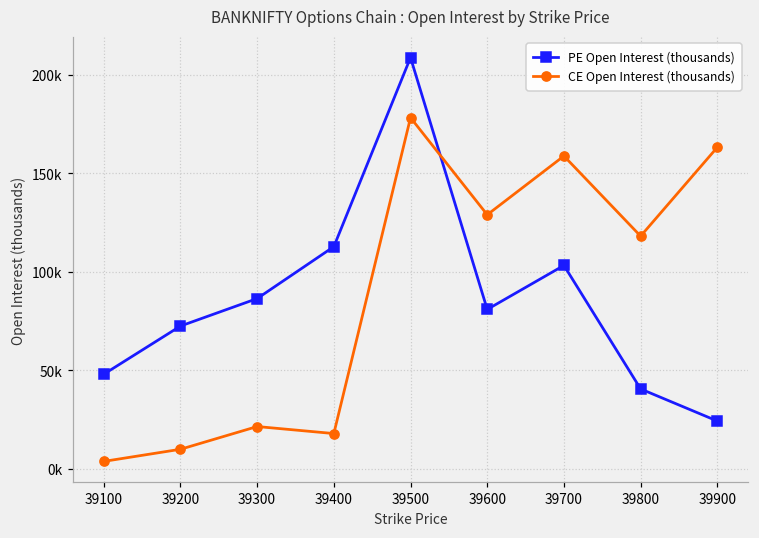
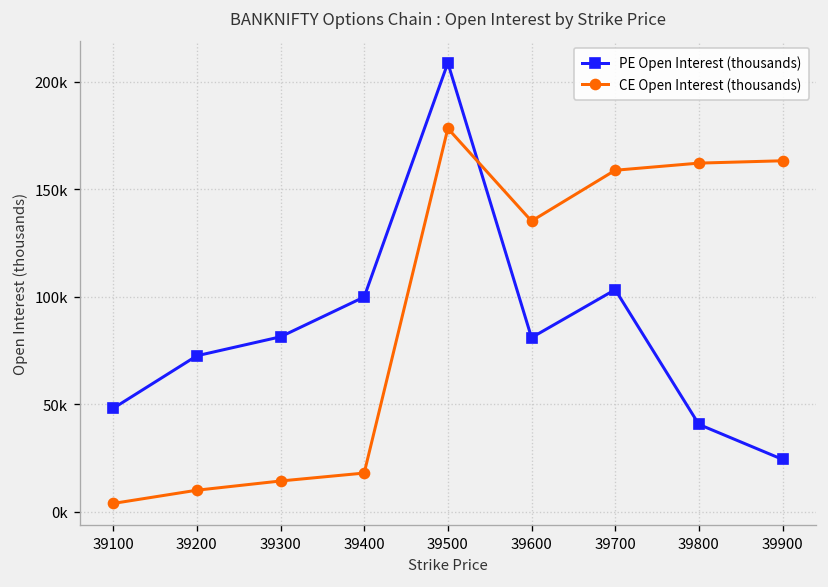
  {
    "PE Open Interest (thousands)": {
      "39100": 48000,
      "39200": 72000,
-     "39300": 86000,
-     "39400": 113000,
+     "39300": 81000,
+     "39400": 100000,
      "39500": 209000,
      "39600": 81000,
      "39700": 103000,
      "39800": 41000,
      "39900": 24000
    },
    "CE Open Interest (thousands)": {
      "39100": 4000,
      "39200": 10000,
-     "39300": 21000,
+     "39300": 14000,
      "39400": 18000,
      "39500": 178000,
-     "39600": 129000,
+     "39600": 135000,
      "39700": 159000,
-     "39800": 118000,
+     "39800": 162000,
      "39900": 163000
    }
  }
